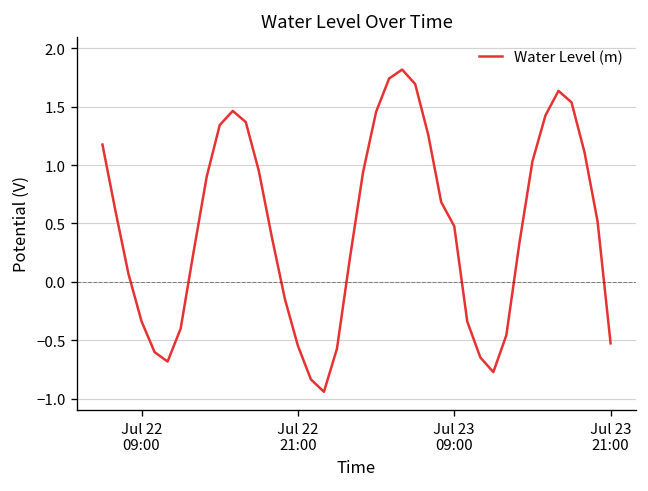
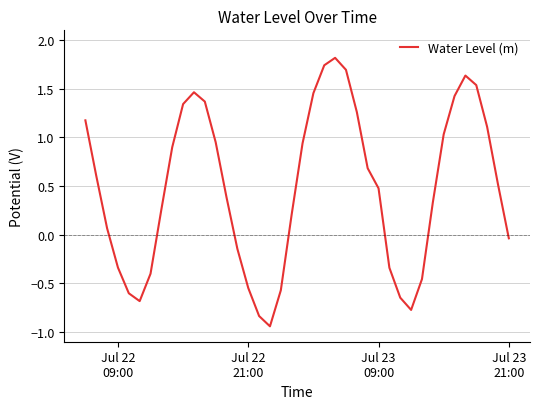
  {
    "Jul 22 09:00": -0.3,
    "Jul 22 21:00": -0.5,
    "Jul 23 09:00": 0.5,
-   "Jul 23 21:00": -0.5
+   "Jul 23 21:00": 0.0
  }
